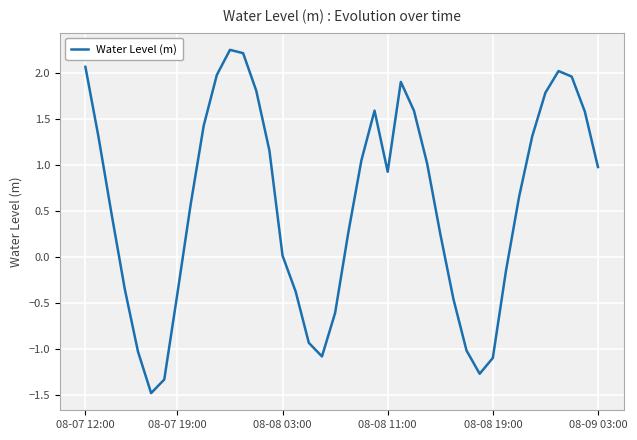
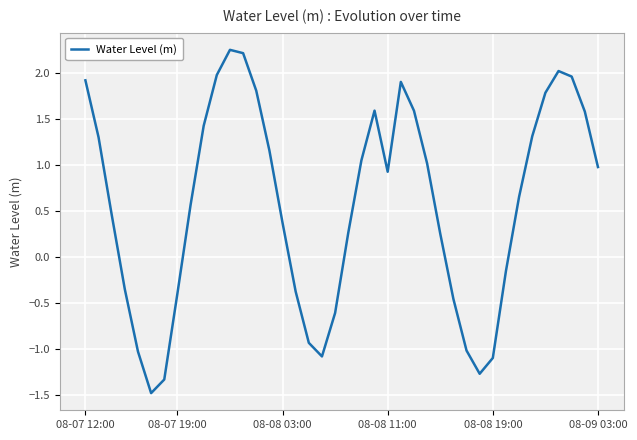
  {
-   "08-07 12:00": 2.1,
+   "08-07 12:00": 1.9,
    "08-07 19:00": -0.4,
-   "08-08 03:00": 0.0,
+   "08-08 03:00": 0.4,
    "08-08 11:00": 0.9,
    "08-08 19:00": -1.1,
    "08-09 03:00": 1.0
  }
